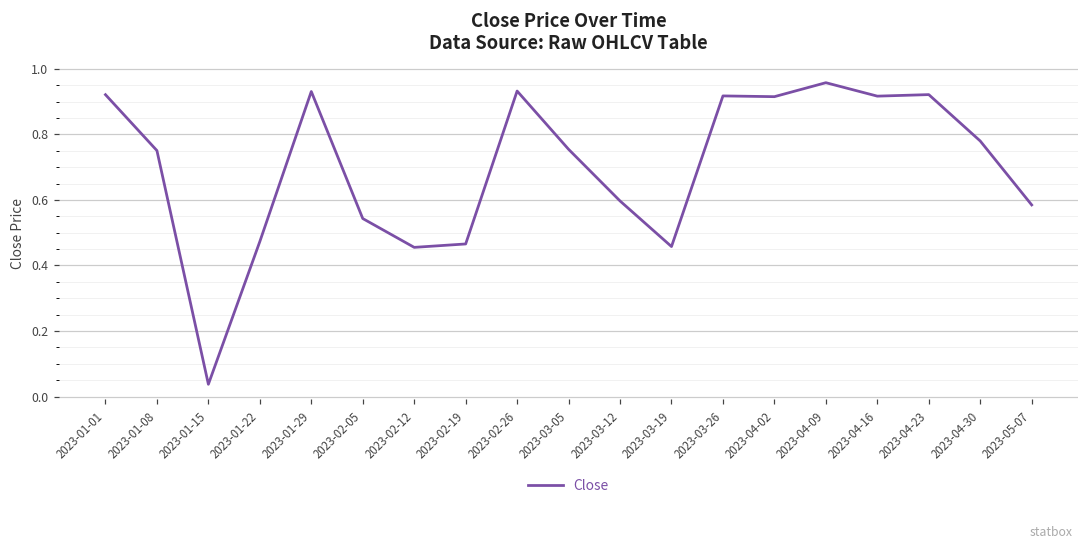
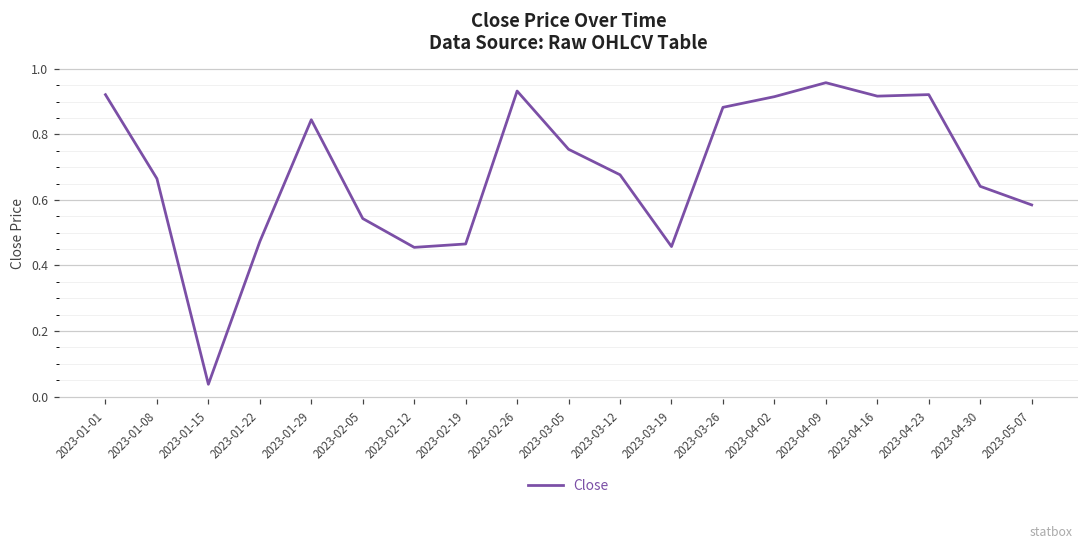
  {
    "2023-01-01": 0.92,
-   "2023-01-08": 0.75,
+   "2023-01-08": 0.66,
    "2023-01-15": 0.04,
    "2023-01-22": 0.47,
-   "2023-01-29": 0.93,
+   "2023-01-29": 0.84,
    "2023-02-05": 0.54,
    "2023-02-12": 0.46,
    "2023-02-19": 0.47,
    "2023-02-26": 0.93,
    "2023-03-05": 0.75,
-   "2023-03-12": 0.60,
+   "2023-03-12": 0.68,
    "2023-03-19": 0.46,
-   "2023-03-26": 0.92,
+   "2023-03-26": 0.88,
    "2023-04-02": 0.92,
    "2023-04-09": 0.96,
    "2023-04-16": 0.92,
    "2023-04-23": 0.92,
-   "2023-04-30": 0.78,
+   "2023-04-30": 0.64,
    "2023-05-07": 0.58
  }
